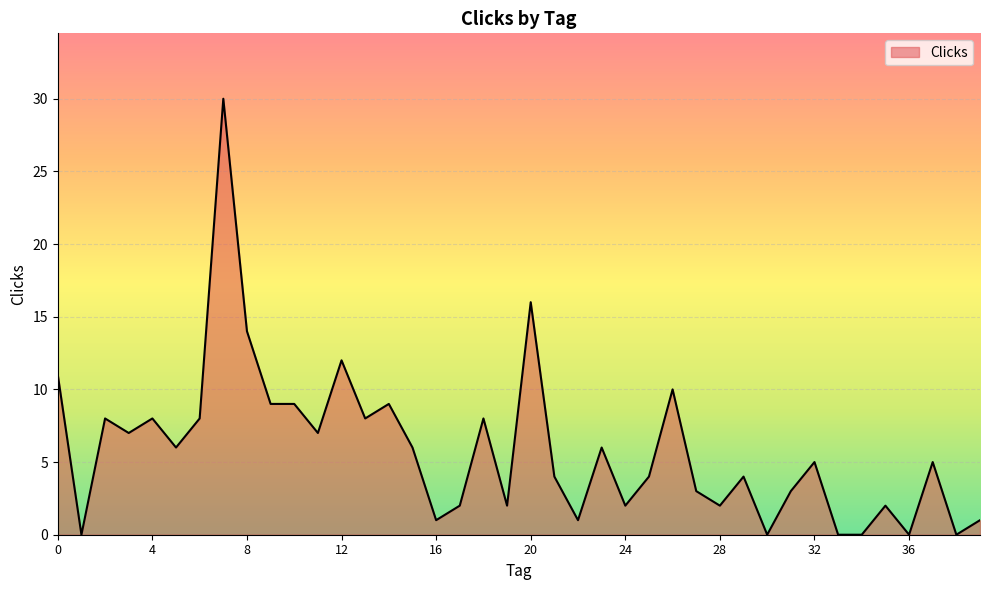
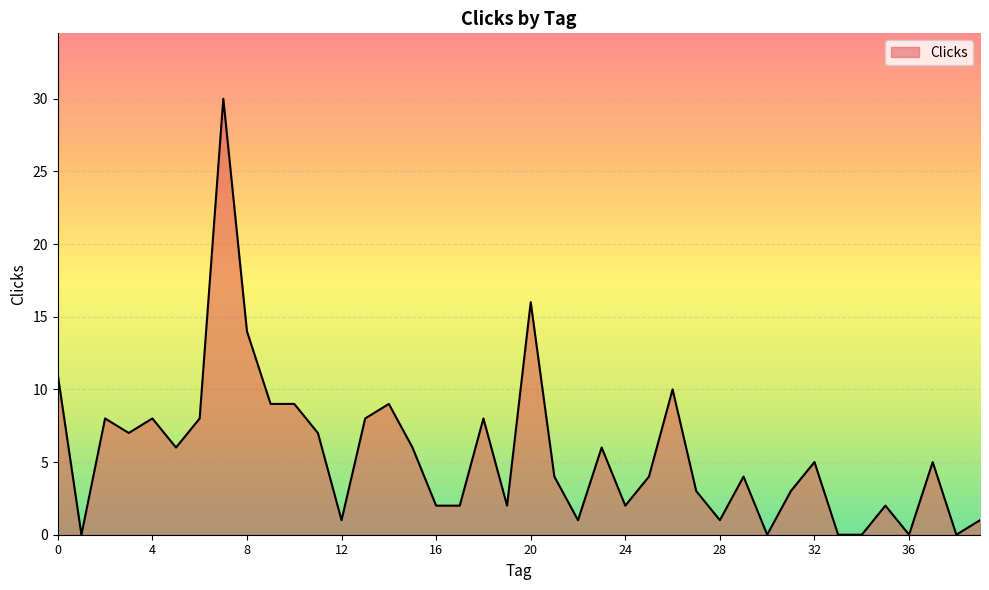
  {
    "0": 11,
    "4": 8,
    "8": 14,
-   "12": 12,
-   "16": 1,
+   "12": 1,
+   "16": 2,
    "20": 16,
    "24": 2,
-   "28": 2,
+   "28": 1,
    "32": 5,
    "36": 0
  }
